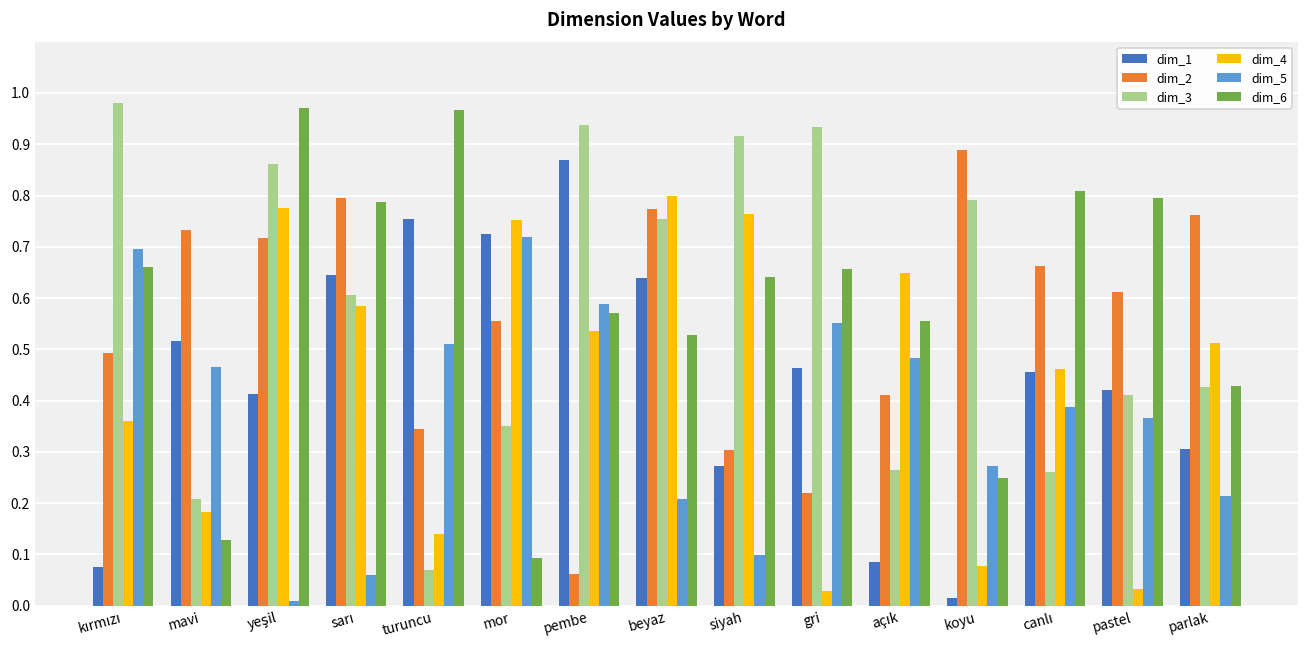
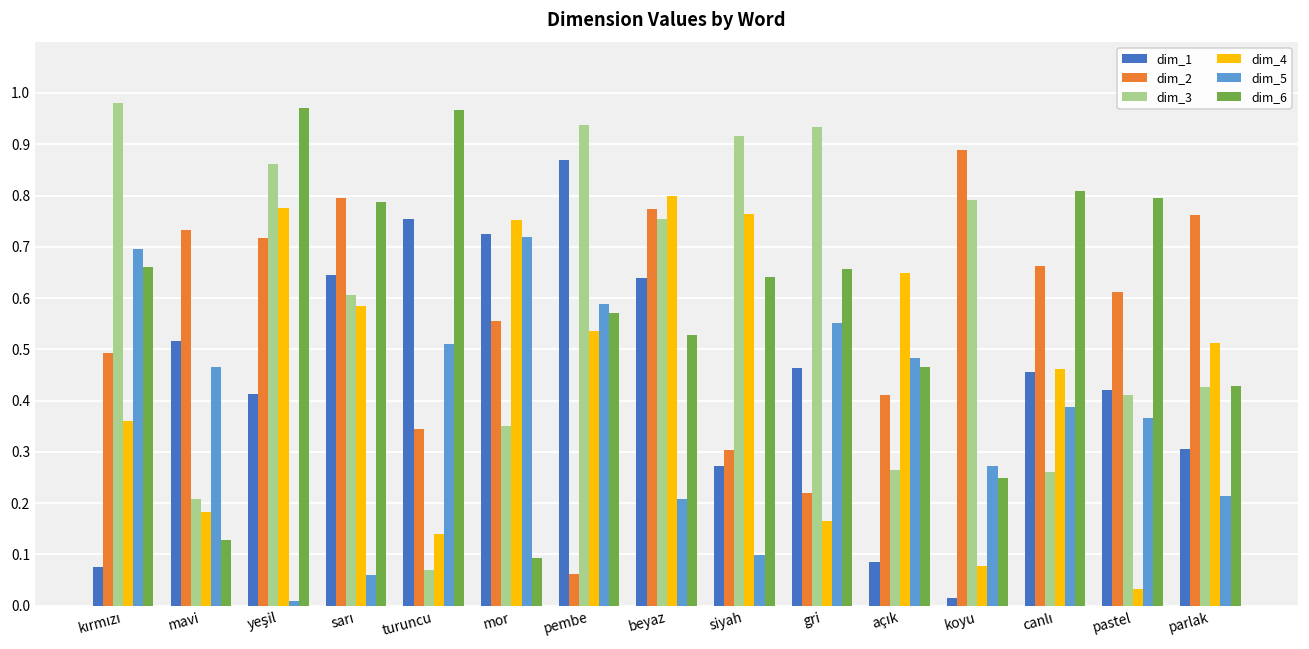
  {
    "dim_2": {
      "kırmızı": 0.49,
      "mavi": 0.73,
      "yeşil": 0.72,
      "sarı": 0.79,
      "turuncu": 0.34,
      "mor": 0.56,
      "pembe": 0.06,
      "beyaz": 0.77,
      "siyah": 0.30,
      "gri": 0.22,
      "açık": 0.41,
      "koyu": 0.89,
      "canlı": 0.66,
      "pastel": 0.61,
      "parlak": 0.76
    },
    "dim_3": {
      "kırmızı": 0.98,
      "mavi": 0.21,
      "yeşil": 0.86,
      "sarı": 0.61,
      "turuncu": 0.07,
      "mor": 0.35,
      "pembe": 0.94,
      "beyaz": 0.75,
      "siyah": 0.92,
      "gri": 0.93,
      "açık": 0.26,
      "koyu": 0.79,
      "canlı": 0.26,
      "pastel": 0.41,
      "parlak": 0.43
    },
    "dim_4": {
      "kırmızı": 0.36,
      "mavi": 0.18,
      "yeşil": 0.78,
      "sarı": 0.58,
      "turuncu": 0.14,
      "mor": 0.75,
      "pembe": 0.54,
      "beyaz": 0.80,
      "siyah": 0.76,
-     "gri": 0.03,
+     "gri": 0.16,
      "açık": 0.65,
      "koyu": 0.08,
      "canlı": 0.46,
      "pastel": 0.03,
      "parlak": 0.51
    },
    "dim_6": {
      "kırmızı": 0.66,
      "mavi": 0.13,
      "yeşil": 0.97,
      "sarı": 0.79,
      "turuncu": 0.97,
      "mor": 0.09,
      "pembe": 0.57,
      "beyaz": 0.53,
      "siyah": 0.64,
      "gri": 0.66,
-     "açık": 0.55,
+     "açık": 0.47,
      "koyu": 0.25,
      "canlı": 0.81,
      "pastel": 0.80,
      "parlak": 0.43
    }
  }
